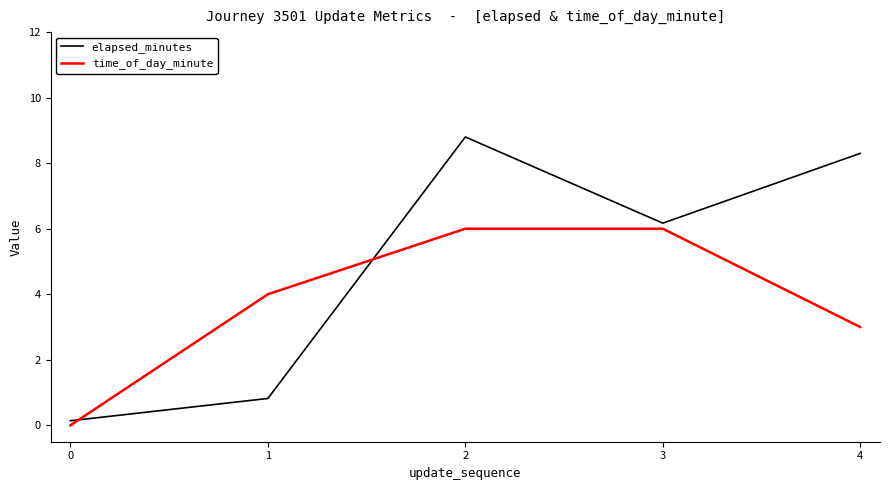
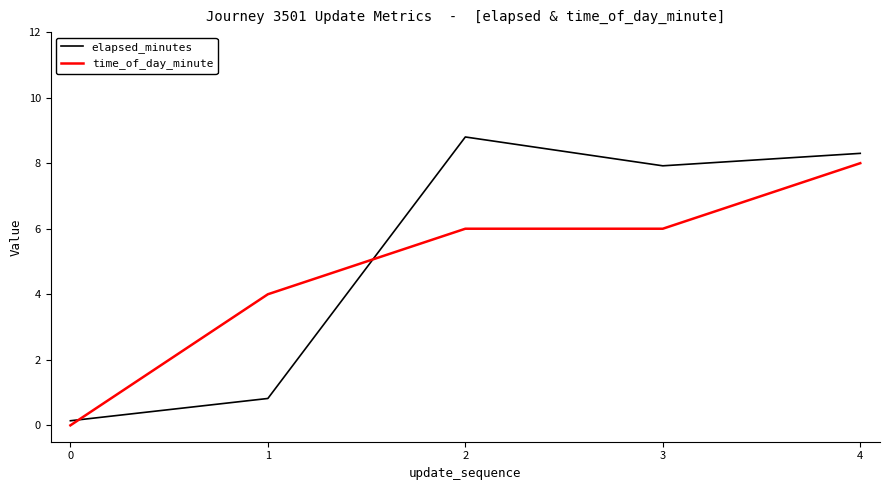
  {
    "elapsed_minutes": {
      "0": 0.1,
      "1": 0.8,
      "2": 8.8,
-     "3": 6.2,
+     "3": 7.9,
      "4": 8.3
    },
    "time_of_day_minute": {
      "0": 0,
      "1": 4,
      "2": 6,
      "3": 6,
-     "4": 3
+     "4": 8
    }
  }
